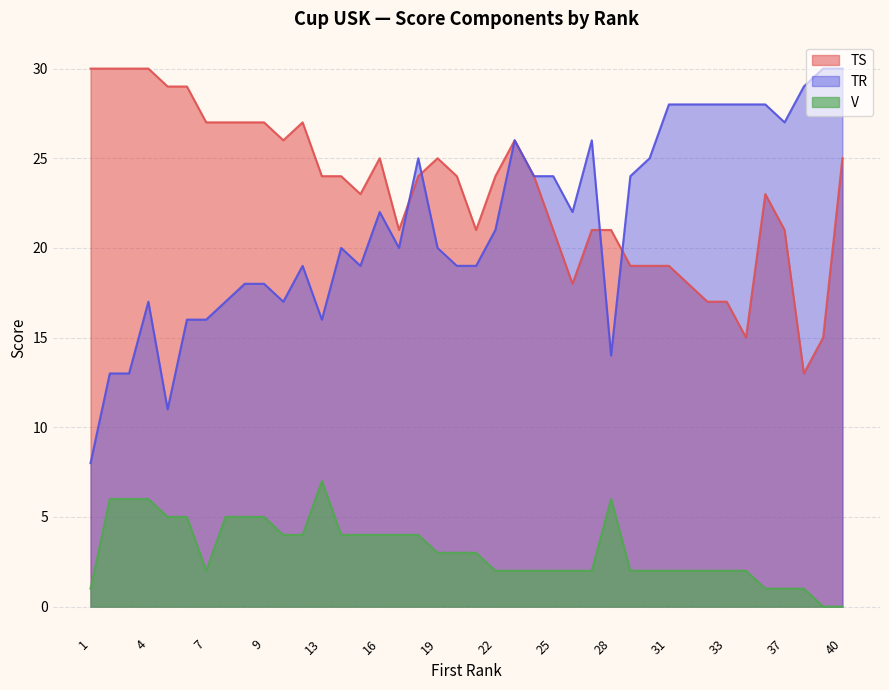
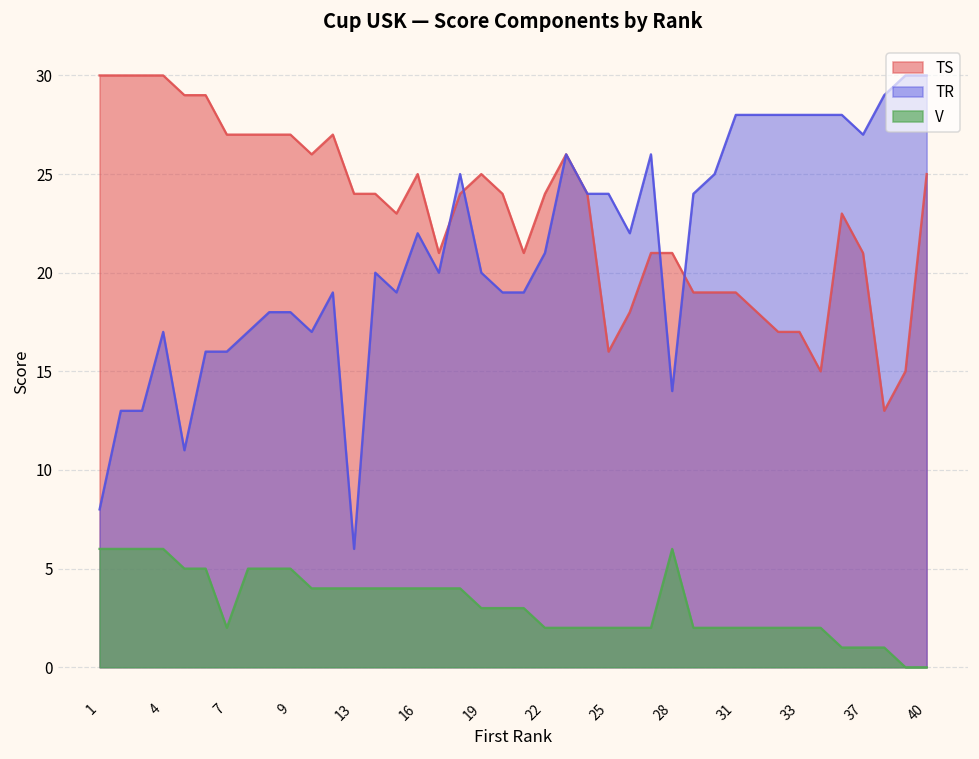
  {
    "TS": {
      "1": 30,
      "4": 30,
      "7": 27,
      "13": 24,
      "16": 25,
      "19": 25,
      "22": 24,
-     "25": 21,
+     "25": 16,
      "28": 21,
      "31": 19,
      "37": 21,
      "40": 25
    },
    "TR": {
      "1": 8,
      "4": 17,
      "7": 16,
-     "13": 16,
+     "13": 6,
      "16": 22,
      "19": 20,
      "22": 21,
      "25": 24,
      "28": 14,
      "31": 28,
      "37": 27
    },
    "V": {
-     "1": 1,
+     "1": 6,
      "4": 6,
      "7": 2,
-     "13": 7,
+     "13": 4,
      "16": 4,
      "19": 3,
      "22": 2,
      "25": 2,
      "28": 6,
      "31": 2,
      "37": 1,
      "40": 0
    }
  }
